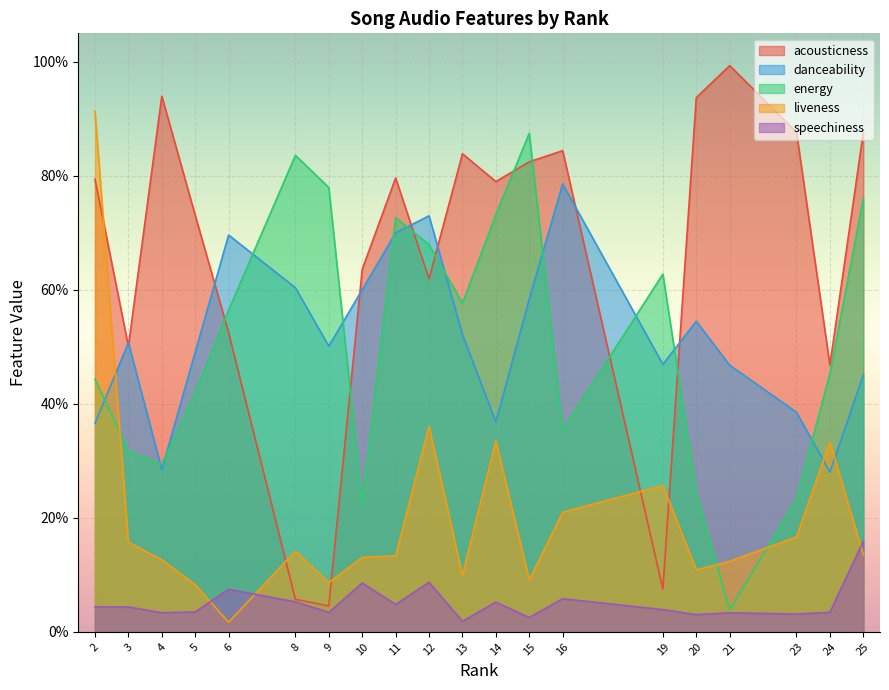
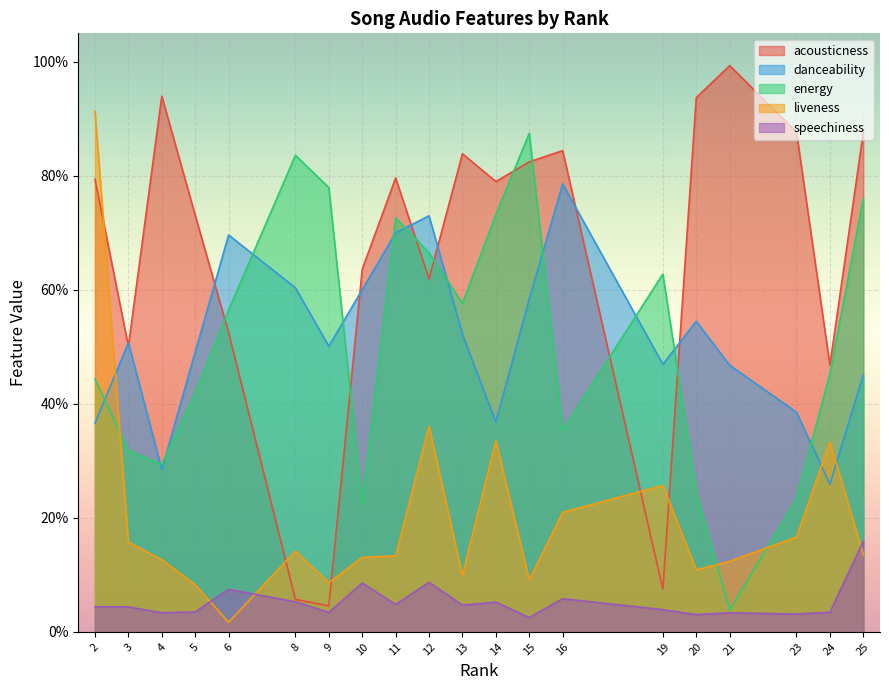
  {
    "acousticness": {
      "2": "79%",
      "3": "50%",
      "4": "94%",
      "5": "73%",
      "6": "53%",
      "9": "5%",
      "10": "64%",
      "11": "80%",
      "12": "62%",
      "13": "84%",
      "14": "79%",
      "15": "82%",
      "16": "84%",
      "19": "7%",
      "20": "94%",
      "21": "99%",
      "24": "47%"
    },
    "danceability": {
      "2": "37%",
      "3": "51%",
      "4": "28%",
      "5": "49%",
      "6": "70%",
      "8": "60%",
      "9": "50%",
      "10": "60%",
      "11": "70%",
      "12": "73%",
      "13": "52%",
      "14": "37%",
      "15": "58%",
      "16": "79%",
      "19": "47%",
      "20": "54%",
      "21": "47%",
      "23": "39%",
-     "24": "28%",
+     "24": "26%",
      "25": "45%"
    },
    "energy": {
      "2": "44%",
      "3": "32%",
      "4": "29%",
      "5": "42%",
      "6": "56%",
      "8": "84%",
      "9": "78%",
      "10": "22%",
      "11": "73%",
-     "12": "68%",
+     "12": "66%",
      "13": "58%",
      "14": "73%",
      "15": "87%",
      "16": "35%",
      "19": "63%",
      "20": "24%",
      "21": "4%",
      "23": "23%",
      "24": "45%",
      "25": "76%"
    },
    "liveness": {
      "2": "91%",
      "3": "16%",
      "4": "13%",
      "5": "8%",
      "6": "2%",
      "8": "14%",
      "9": "9%",
      "10": "13%",
      "11": "13%",
      "12": "36%",
      "13": "10%",
      "14": "34%",
      "15": "9%",
      "16": "21%",
      "19": "26%",
      "20": "11%",
      "21": "12%",
      "23": "17%",
      "24": "33%",
      "25": "14%"
    },
    "speechiness": {
      "2": "4%",
      "3": "4%",
      "4": "3%",
      "5": "3%",
      "6": "7%",
      "9": "3%",
      "10": "9%",
      "11": "5%",
      "12": "9%",
-     "13": "2%",
+     "13": "5%",
      "14": "5%",
      "15": "3%",
      "16": "6%",
      "19": "4%",
      "20": "3%",
      "21": "3%",
      "23": "3%",
      "24": "3%",
      "25": "16%"
    }
  }
